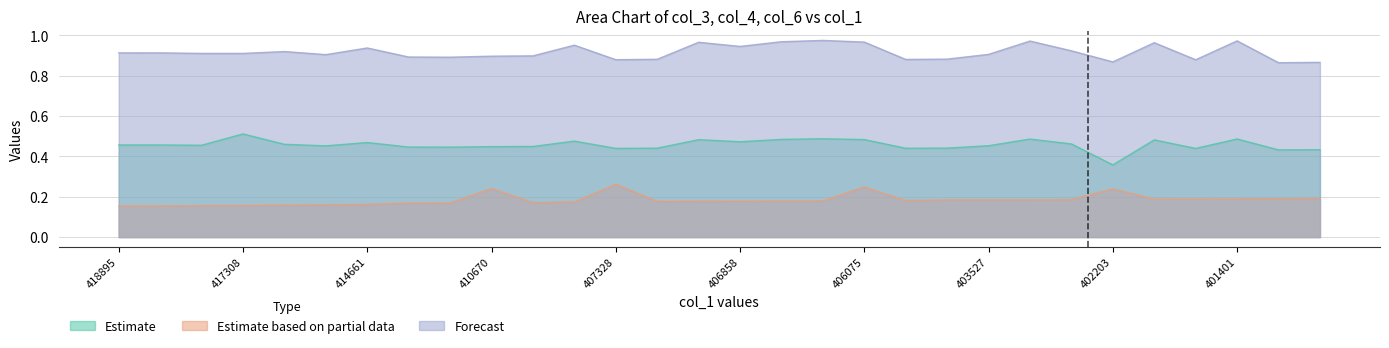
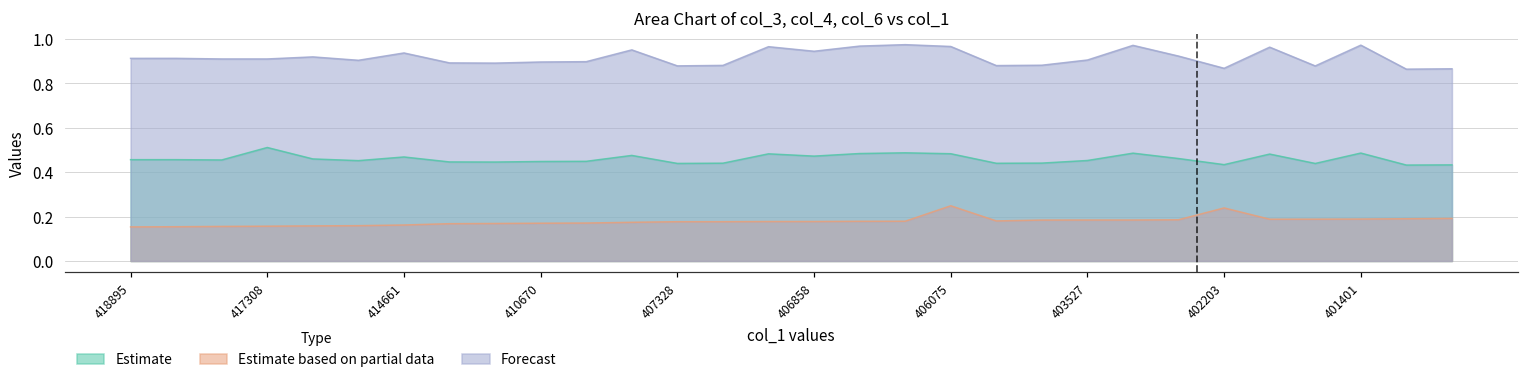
  {
    "Estimate": {
      "418895": 0.46,
      "417308": 0.51,
      "414661": 0.47,
      "410670": 0.45,
      "407328": 0.44,
      "406858": 0.47,
      "406075": 0.48,
      "403527": 0.45,
-     "402203": 0.36,
+     "402203": 0.43,
      "401401": 0.49
    },
    "Estimate based on partial data": {
      "418895": 0.15,
      "417308": 0.16,
      "414661": 0.16,
-     "410670": 0.24,
-     "407328": 0.26,
+     "410670": 0.17,
+     "407328": 0.18,
      "406858": 0.18,
      "406075": 0.25,
      "403527": 0.18,
      "402203": 0.24,
      "401401": 0.19
    },
    "Forecast": {
      "418895": 0.91,
      "417308": 0.91,
      "414661": 0.94,
      "410670": 0.90,
      "407328": 0.88,
      "406858": 0.95,
      "406075": 0.97,
      "403527": 0.91,
      "402203": 0.87,
      "401401": 0.97
    }
  }
